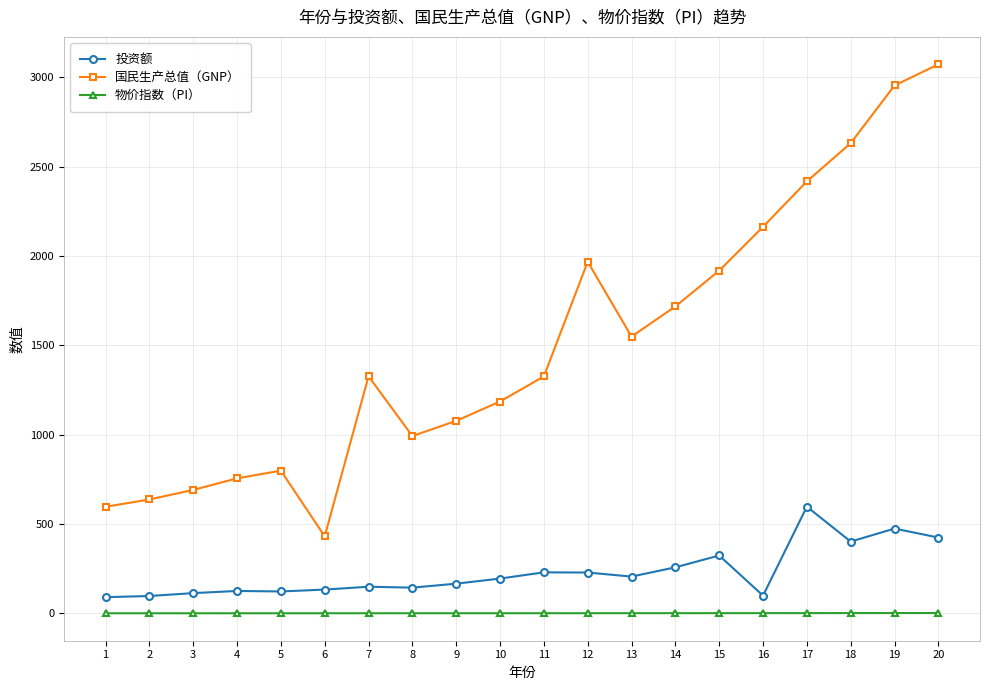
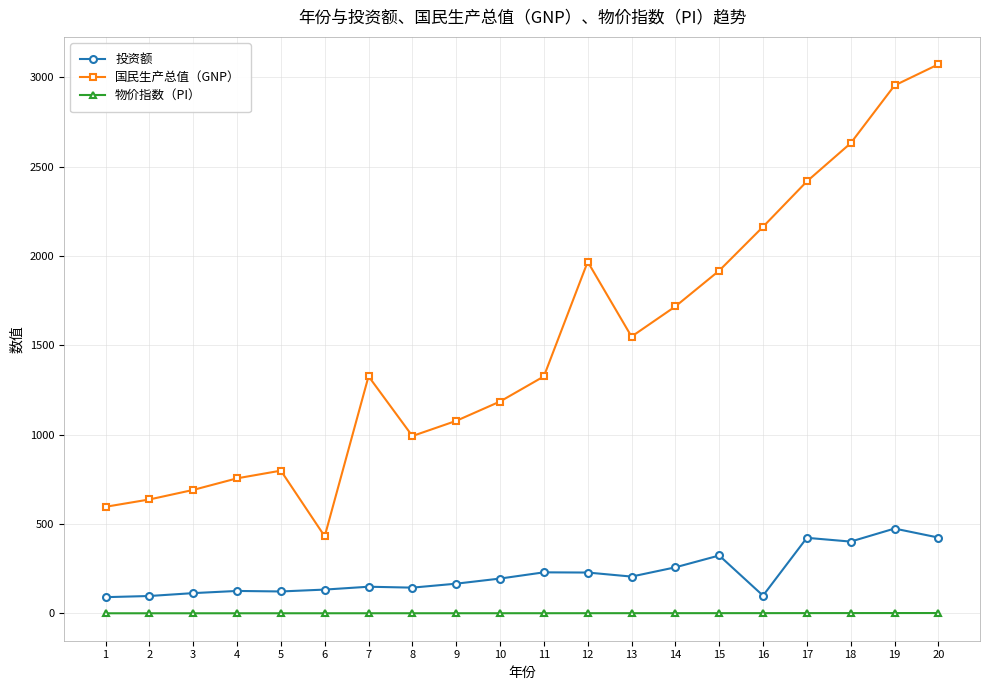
  {
    "投资额": {
      "1": 90,
      "2": 100,
      "3": 110,
      "4": 130,
      "5": 120,
      "6": 130,
      "7": 150,
      "8": 140,
      "9": 170,
      "10": 200,
      "11": 230,
      "12": 230,
      "13": 210,
      "14": 260,
      "15": 320,
      "16": 100,
-     "17": 600,
+     "17": 420,
      "18": 400,
      "19": 470,
      "20": 420
    },
    "国民生产总值（GNP）": {
      "1": 600,
      "2": 640,
      "3": 690,
      "4": 760,
      "5": 800,
      "6": 430,
      "7": 1330,
      "8": 990,
      "9": 1080,
      "10": 1190,
      "11": 1330,
      "12": 1970,
      "13": 1550,
      "14": 1720,
      "15": 1920,
      "16": 2160,
      "17": 2420,
      "18": 2630,
      "19": 2950,
      "20": 3070
    },
    "物价指数（PI）": {
      "1": 0,
      "2": 0,
      "3": 0,
      "4": 0,
      "5": 0,
      "6": 0,
      "7": 0,
      "8": 0,
      "9": 0,
      "10": 0,
      "11": 0,
      "12": 0,
      "13": 0,
      "14": 0,
      "15": 0,
      "16": 0,
      "17": 0,
      "18": 0,
      "19": 0,
      "20": 0
    }
  }
